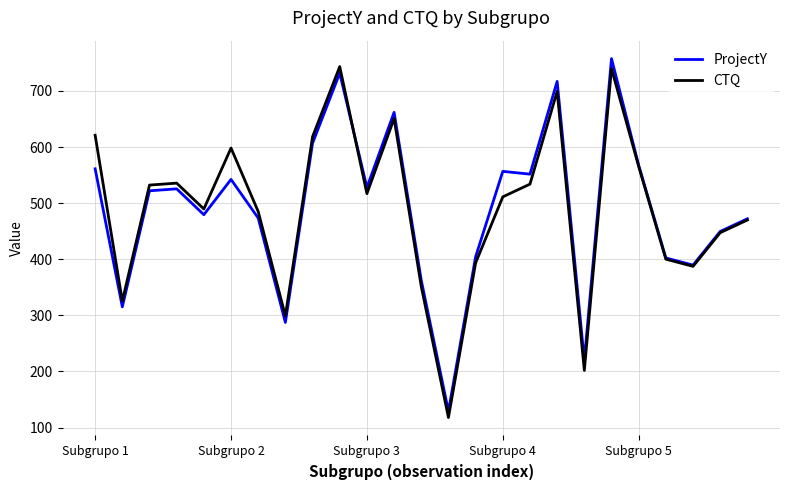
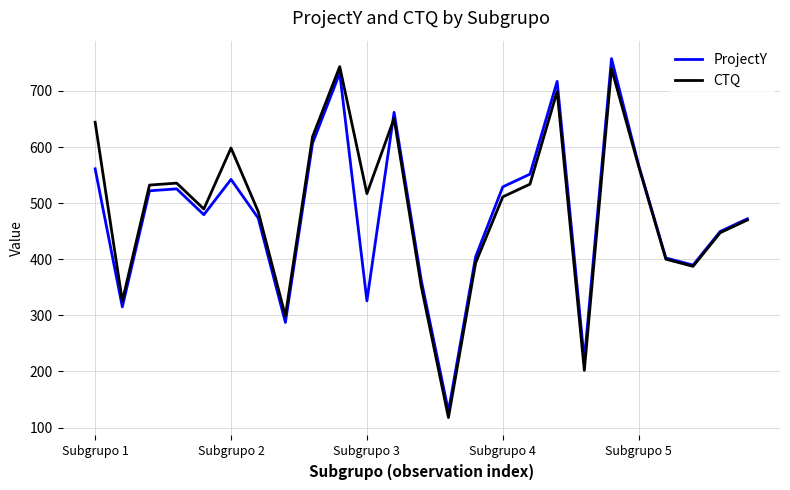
  {
    "ProjectY": {
      "Subgrupo 1": 560,
      "Subgrupo 2": 540,
-     "Subgrupo 3": 530,
-     "Subgrupo 4": 560
+     "Subgrupo 3": 330,
+     "Subgrupo 4": 530
    },
    "CTQ": {
-     "Subgrupo 1": 620,
+     "Subgrupo 1": 640,
      "Subgrupo 2": 600,
      "Subgrupo 3": 520,
      "Subgrupo 4": 510
    }
  }
